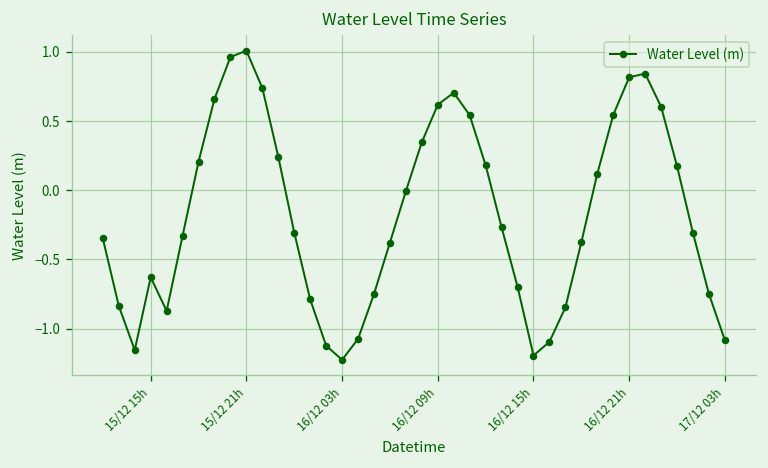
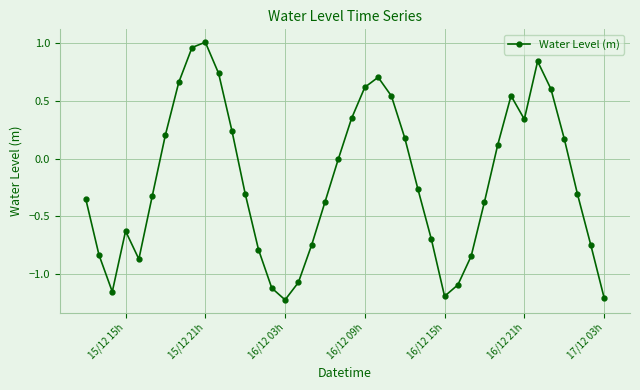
  {
    "15/12 15h": -0.63,
    "15/12 21h": 1.01,
    "16/12 03h": -1.23,
    "16/12 09h": 0.62,
    "16/12 15h": -1.19,
-   "16/12 21h": 0.82,
-   "17/12 03h": -1.08
+   "16/12 21h": 0.34,
+   "17/12 03h": -1.21
  }
